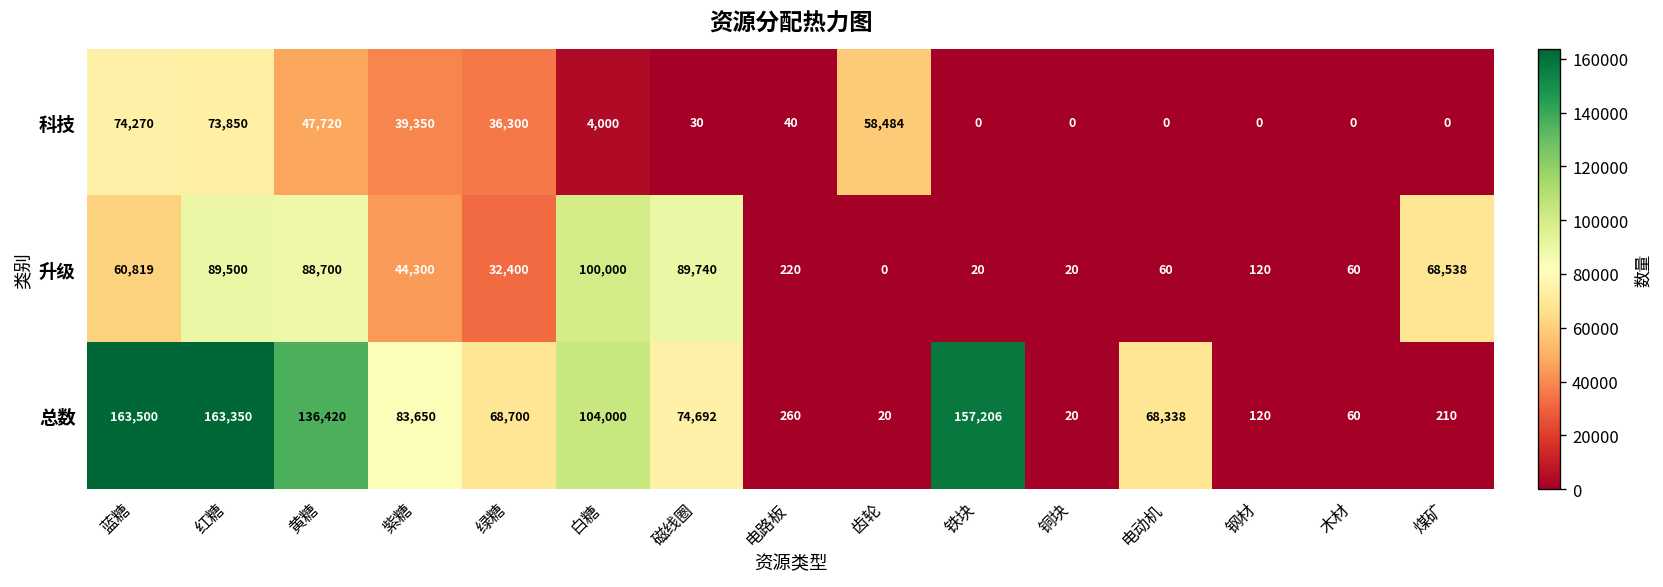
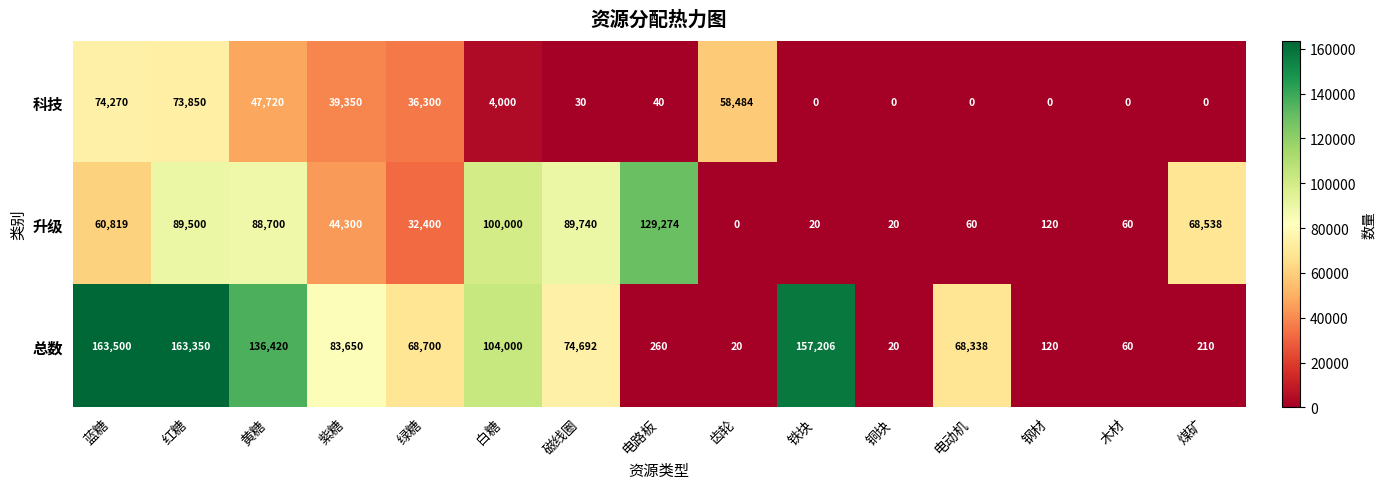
  {
    "科技": {
      "蓝糖": "74,270",
      "红糖": "73,850",
      "黄糖": "47,720",
      "紫糖": "39,350",
      "绿糖": "36,300",
      "白糖": "4,000",
      "磁线圈": "30",
      "电路板": "40",
      "齿轮": "58,484",
      "铁块": "0",
      "铜块": "0",
      "电动机": "0",
      "钢材": "0",
      "木材": "0",
      "煤矿": "0"
    },
    "升级": {
      "蓝糖": "60,819",
      "红糖": "89,500",
      "黄糖": "88,700",
      "紫糖": "44,300",
      "绿糖": "32,400",
      "白糖": "100,000",
      "磁线圈": "89,740",
-     "电路板": "220",
+     "电路板": "129,274",
      "齿轮": "0",
      "铁块": "20",
      "铜块": "20",
      "电动机": "60",
      "钢材": "120",
      "木材": "60",
      "煤矿": "68,538"
    },
    "总数": {
      "蓝糖": "163,500",
      "红糖": "163,350",
      "黄糖": "136,420",
      "紫糖": "83,650",
      "绿糖": "68,700",
      "白糖": "104,000",
      "磁线圈": "74,692",
      "电路板": "260",
      "齿轮": "20",
      "铁块": "157,206",
      "铜块": "20",
      "电动机": "68,338",
      "钢材": "120",
      "木材": "60",
      "煤矿": "210"
    }
  }
